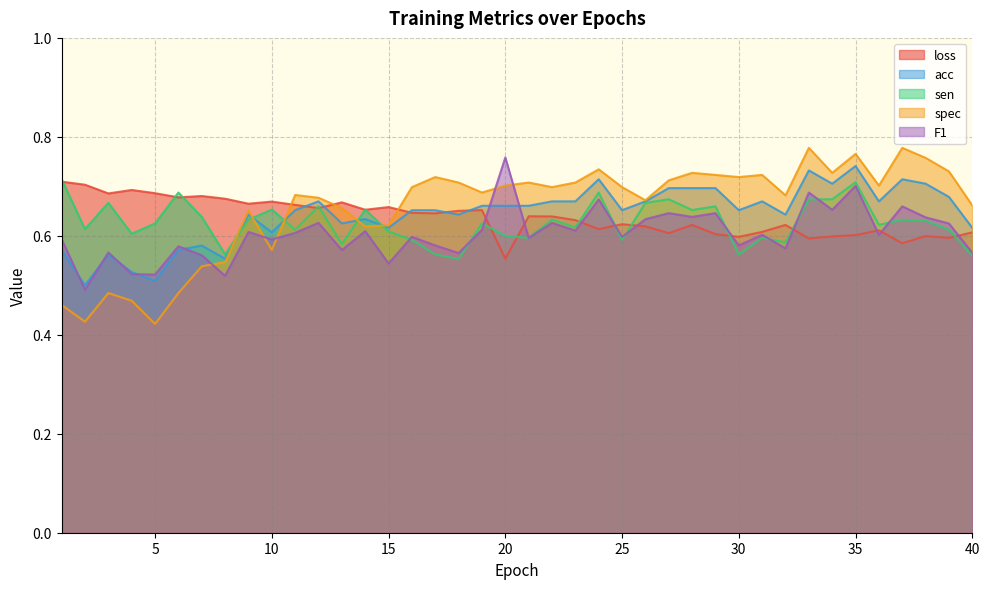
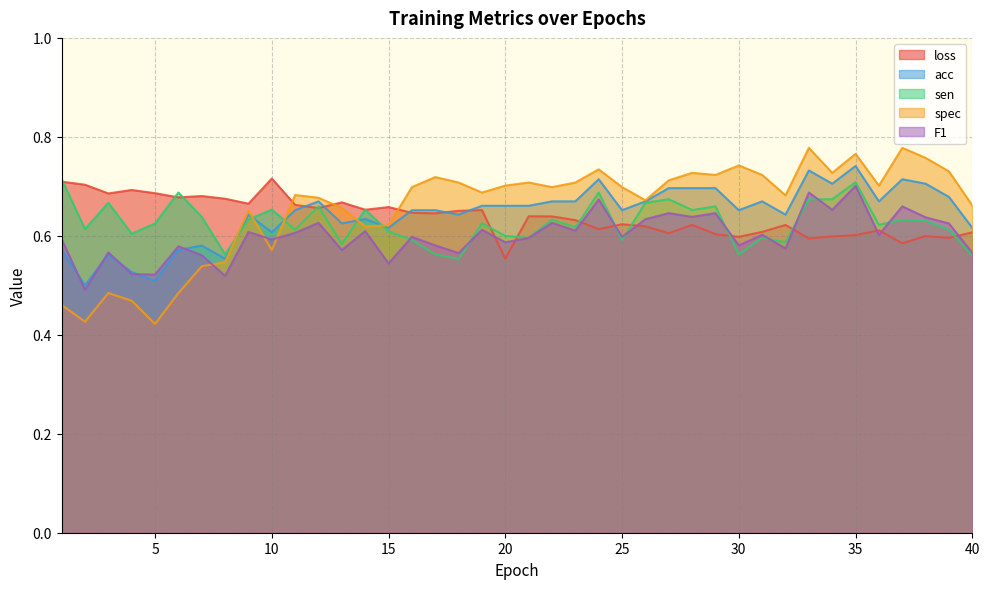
  {
    "loss": {
      "5": 0.69,
-     "10": 0.67,
+     "10": 0.72,
      "15": 0.66,
      "20": 0.55,
      "25": 0.62,
      "30": 0.60,
      "35": 0.60,
      "40": 0.61
    },
    "acc": {
      "5": 0.51,
      "10": 0.61,
      "15": 0.62,
      "20": 0.66,
      "25": 0.65,
      "30": 0.65,
      "35": 0.74,
      "40": 0.62
    },
    "sen": {
      "5": 0.63,
      "10": 0.65,
      "15": 0.61,
      "20": 0.60,
      "25": 0.59,
      "30": 0.56,
      "35": 0.71,
      "40": 0.56
    },
    "spec": {
      "5": 0.42,
      "10": 0.57,
      "15": 0.62,
      "20": 0.70,
      "25": 0.70,
-     "30": 0.72,
+     "30": 0.74,
      "35": 0.77,
      "40": 0.66
    },
    "F1": {
      "5": 0.52,
      "10": 0.59,
      "15": 0.54,
-     "20": 0.76,
+     "20": 0.59,
      "25": 0.60,
      "30": 0.58,
      "35": 0.70,
      "40": 0.57
    }
  }
